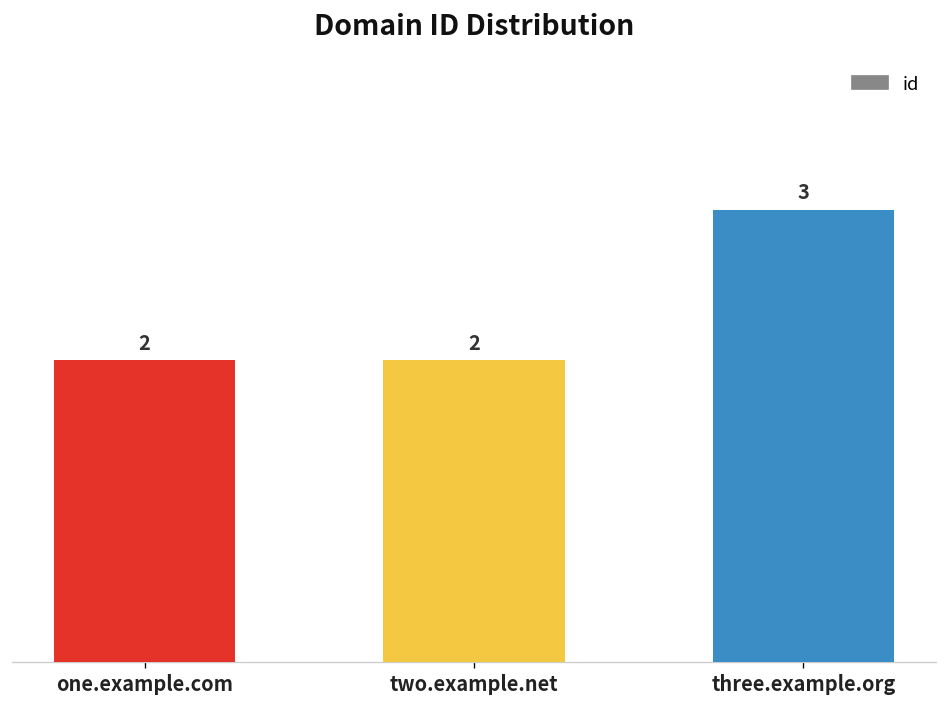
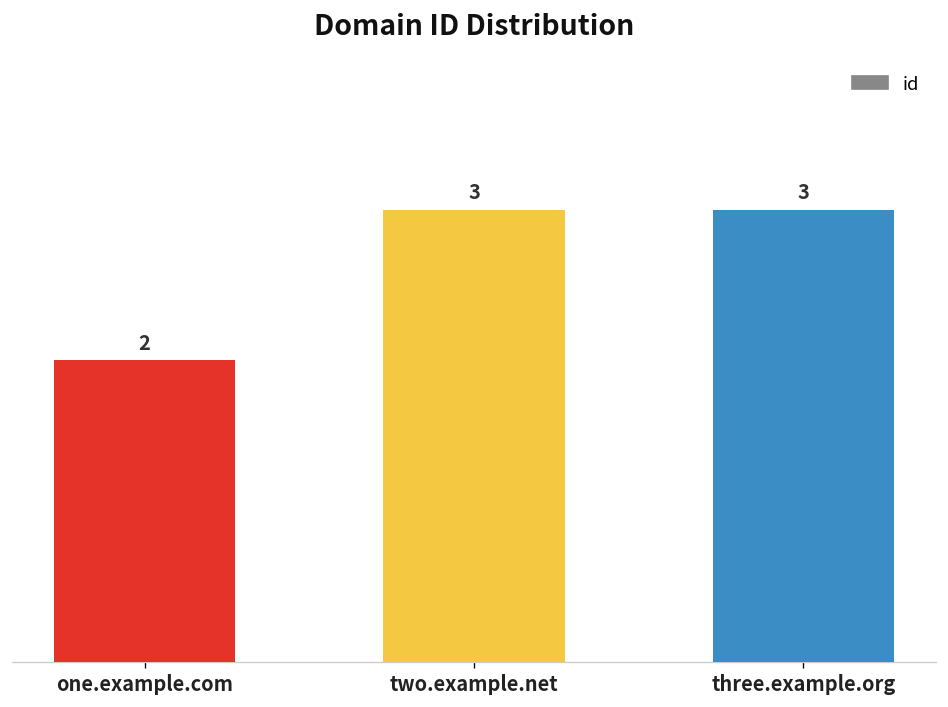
  {
    "one.example.com": 2,
-   "two.example.net": 2,
+   "two.example.net": 3,
    "three.example.org": 3
  }
